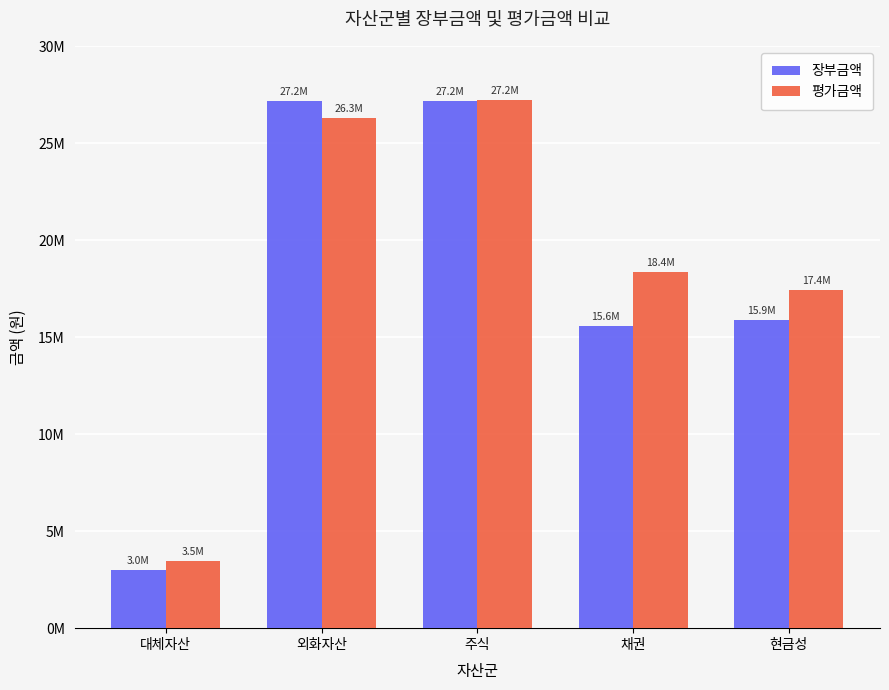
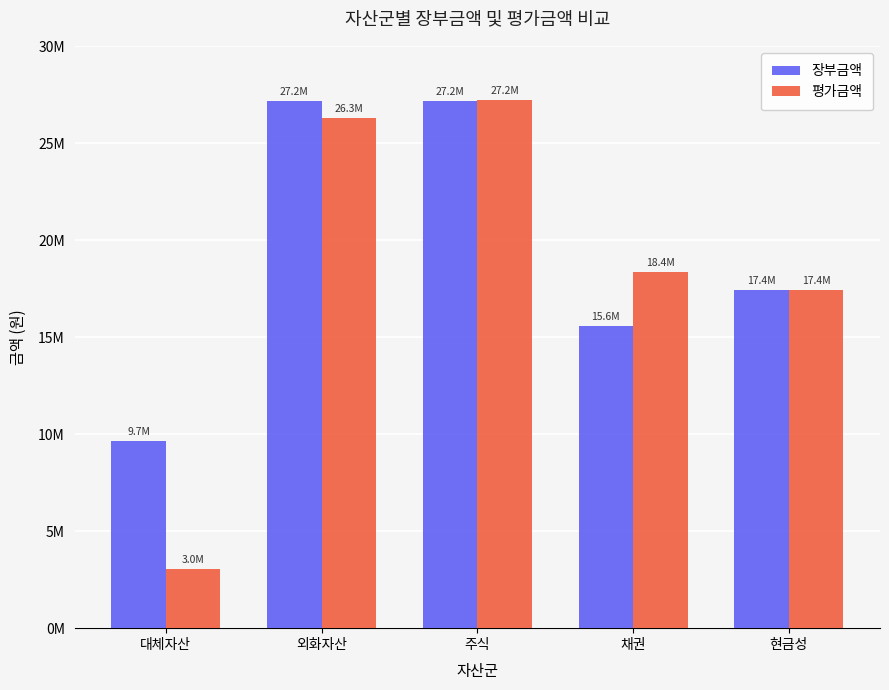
  {
    "장부금액": {
-     "대체자산": "3.0M",
+     "대체자산": "9.7M",
      "외화자산": "27.2M",
      "주식": "27.2M",
      "채권": "15.6M",
-     "현금성": "15.9M"
+     "현금성": "17.4M"
    },
    "평가금액": {
-     "대체자산": "3.5M",
+     "대체자산": "3.0M",
      "외화자산": "26.3M",
      "주식": "27.2M",
      "채권": "18.4M",
      "현금성": "17.4M"
    }
  }
